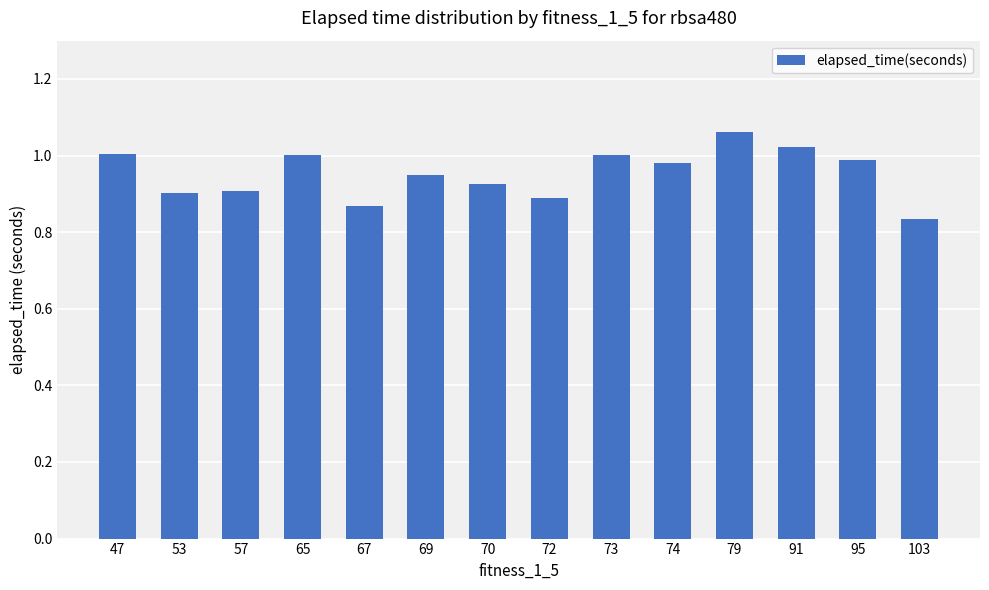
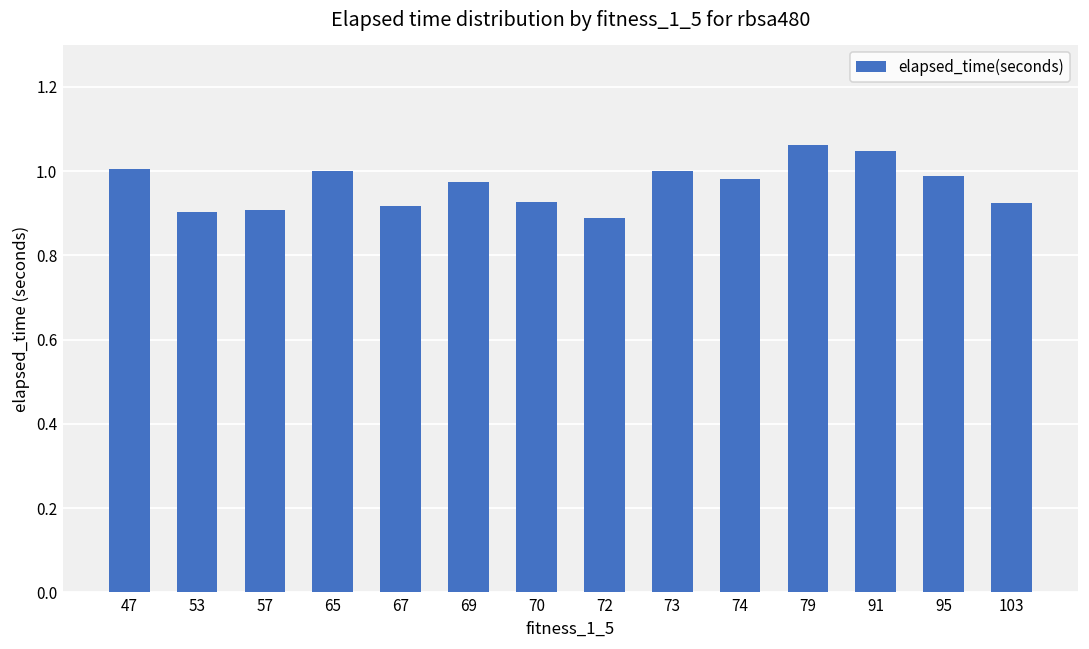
  {
    "47": 1.01,
    "53": 0.90,
    "57": 0.91,
    "65": 1.00,
-   "67": 0.87,
-   "69": 0.95,
+   "67": 0.92,
+   "69": 0.98,
    "70": 0.93,
    "72": 0.89,
    "73": 1.00,
    "74": 0.98,
    "79": 1.06,
-   "91": 1.02,
+   "91": 1.05,
    "95": 0.99,
-   "103": 0.83
+   "103": 0.93
  }
